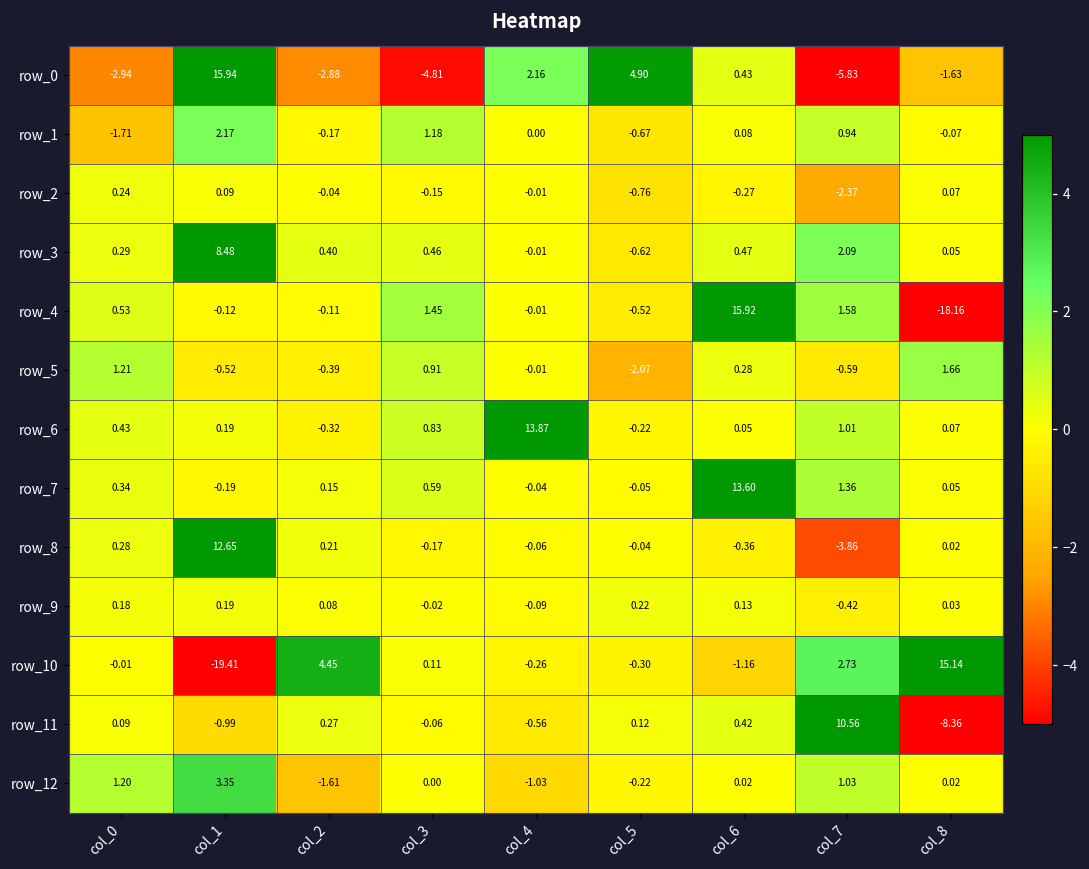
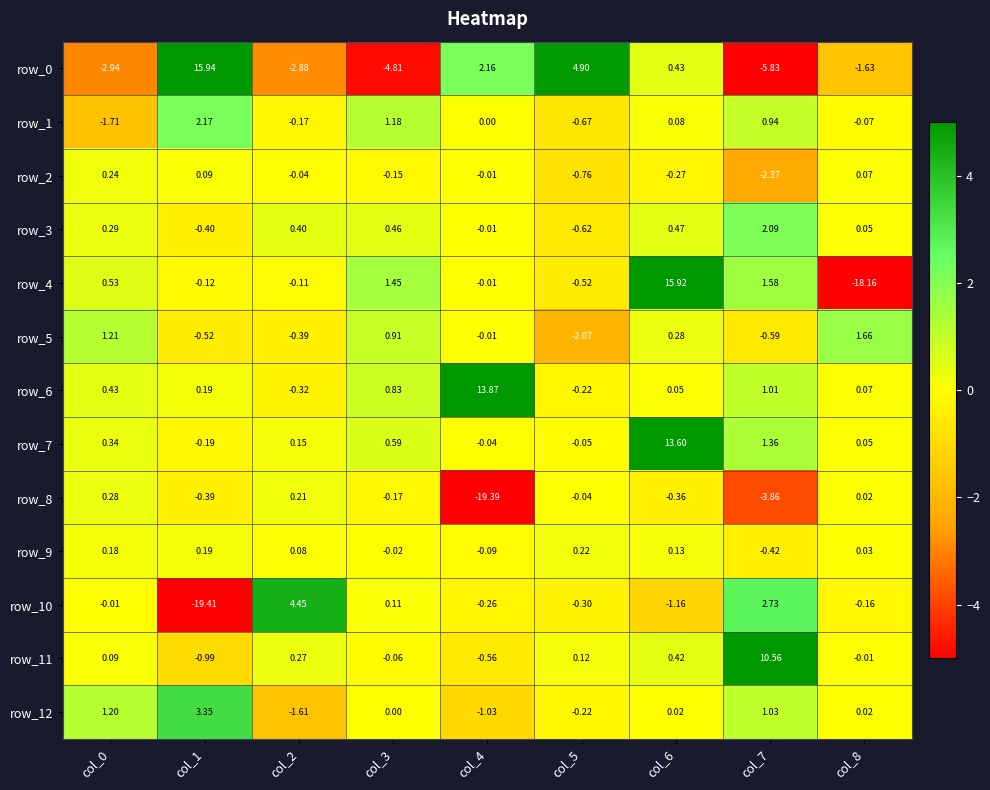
  {
    "row_0": {
      "col_0": -2.94,
      "col_1": 15.94,
      "col_2": -2.88,
      "col_3": -4.81,
      "col_4": 2.16,
      "col_5": 4.90,
      "col_6": 0.43,
      "col_7": -5.83,
      "col_8": -1.63
    },
    "row_1": {
      "col_0": -1.71,
      "col_1": 2.17,
      "col_2": -0.17,
      "col_3": 1.18,
      "col_4": 0.00,
      "col_5": -0.67,
      "col_6": 0.08,
      "col_7": 0.94,
      "col_8": -0.07
    },
    "row_2": {
      "col_0": 0.24,
      "col_1": 0.09,
      "col_2": -0.04,
      "col_3": -0.15,
      "col_4": -0.01,
      "col_5": -0.76,
      "col_6": -0.27,
      "col_7": -2.37,
      "col_8": 0.07
    },
    "row_3": {
      "col_0": 0.29,
-     "col_1": 8.48,
+     "col_1": -0.40,
      "col_2": 0.40,
      "col_3": 0.46,
      "col_4": -0.01,
      "col_5": -0.62,
      "col_6": 0.47,
      "col_7": 2.09,
      "col_8": 0.05
    },
    "row_4": {
      "col_0": 0.53,
      "col_1": -0.12,
      "col_2": -0.11,
      "col_3": 1.45,
      "col_4": -0.01,
      "col_5": -0.52,
      "col_6": 15.92,
      "col_7": 1.58,
      "col_8": -18.16
    },
    "row_5": {
      "col_0": 1.21,
      "col_1": -0.52,
      "col_2": -0.39,
      "col_3": 0.91,
      "col_4": -0.01,
      "col_5": -2.07,
      "col_6": 0.28,
      "col_7": -0.59,
      "col_8": 1.66
    },
    "row_6": {
      "col_0": 0.43,
      "col_1": 0.19,
      "col_2": -0.32,
      "col_3": 0.83,
      "col_4": 13.87,
      "col_5": -0.22,
      "col_6": 0.05,
      "col_7": 1.01,
      "col_8": 0.07
    },
    "row_7": {
      "col_0": 0.34,
      "col_1": -0.19,
      "col_2": 0.15,
      "col_3": 0.59,
      "col_4": -0.04,
      "col_5": -0.05,
      "col_6": 13.60,
      "col_7": 1.36,
      "col_8": 0.05
    },
    "row_8": {
      "col_0": 0.28,
-     "col_1": 12.65,
+     "col_1": -0.39,
      "col_2": 0.21,
      "col_3": -0.17,
-     "col_4": -0.06,
+     "col_4": -19.39,
      "col_5": -0.04,
      "col_6": -0.36,
      "col_7": -3.86,
      "col_8": 0.02
    },
    "row_9": {
      "col_0": 0.18,
      "col_1": 0.19,
      "col_2": 0.08,
      "col_3": -0.02,
      "col_4": -0.09,
      "col_5": 0.22,
      "col_6": 0.13,
      "col_7": -0.42,
      "col_8": 0.03
    },
    "row_10": {
      "col_0": -0.01,
      "col_1": -19.41,
      "col_2": 4.45,
      "col_3": 0.11,
      "col_4": -0.26,
      "col_5": -0.30,
      "col_6": -1.16,
      "col_7": 2.73,
-     "col_8": 15.14
+     "col_8": -0.16
    },
    "row_11": {
      "col_0": 0.09,
      "col_1": -0.99,
      "col_2": 0.27,
      "col_3": -0.06,
      "col_4": -0.56,
      "col_5": 0.12,
      "col_6": 0.42,
      "col_7": 10.56,
-     "col_8": -8.36
+     "col_8": -0.01
    },
    "row_12": {
      "col_0": 1.20,
      "col_1": 3.35,
      "col_2": -1.61,
      "col_3": 0.00,
      "col_4": -1.03,
      "col_5": -0.22,
      "col_6": 0.02,
      "col_7": 1.03,
      "col_8": 0.02
    }
  }
